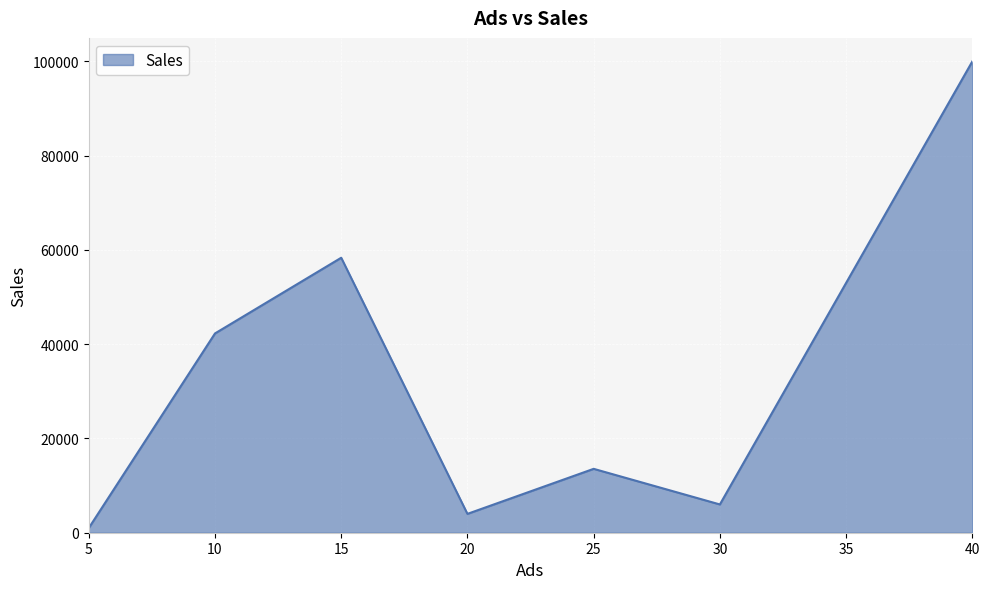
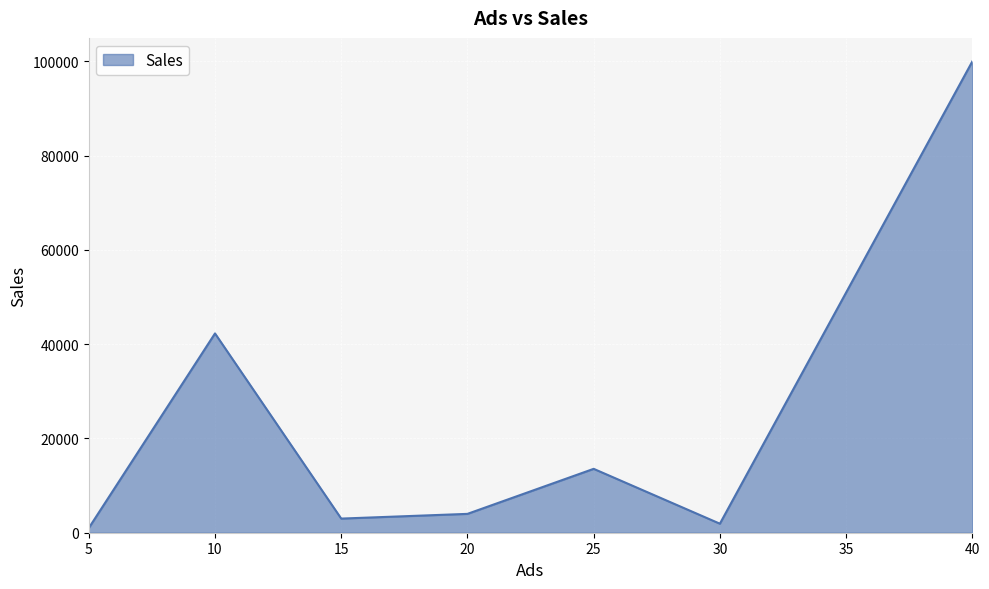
  {
    "5": 1000,
    "10": 42000,
-   "15": 58000,
+   "15": 3000,
    "20": 4000,
    "25": 14000,
-   "30": 6000,
+   "30": 2000,
    "40": 100000
  }
